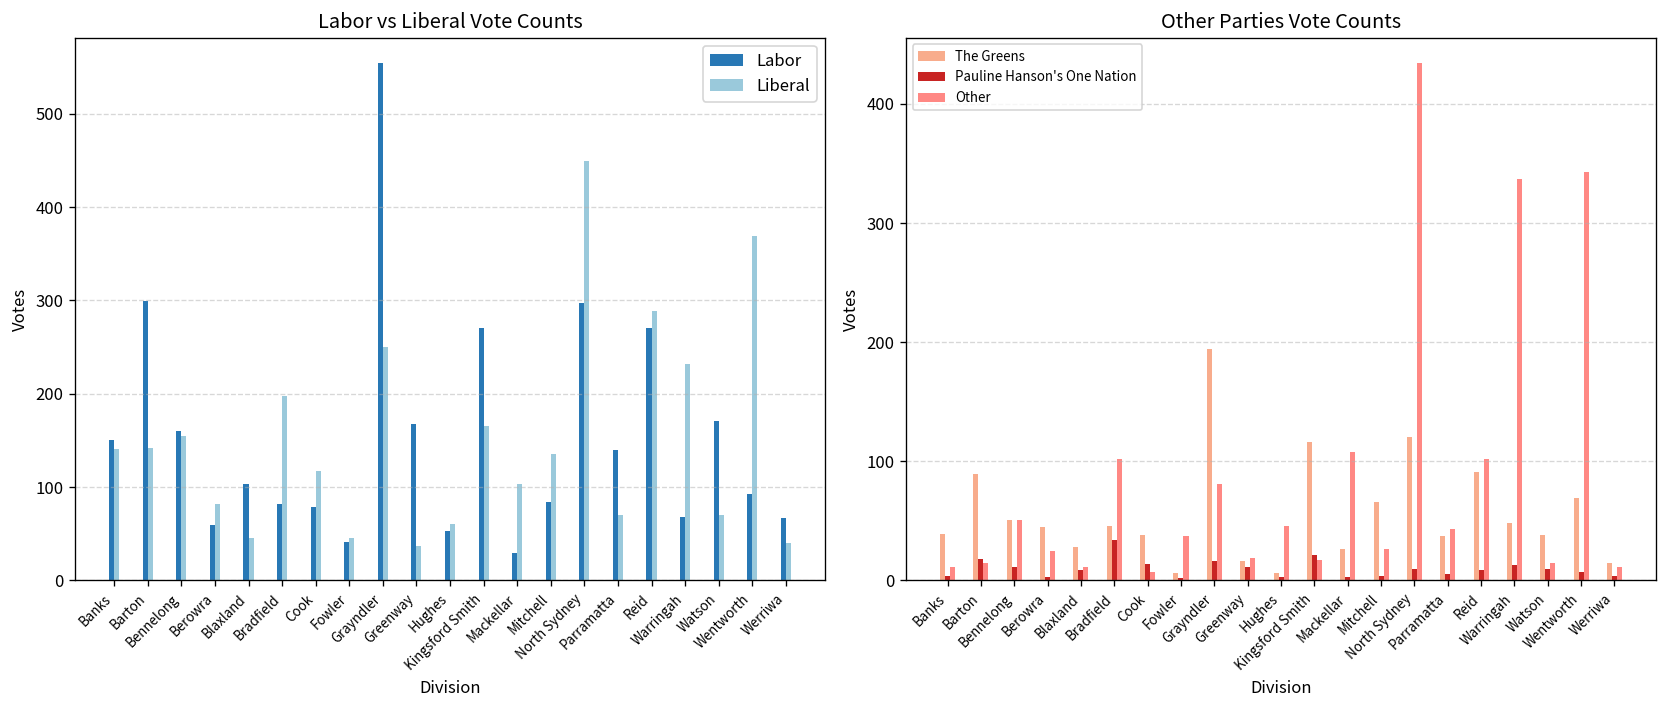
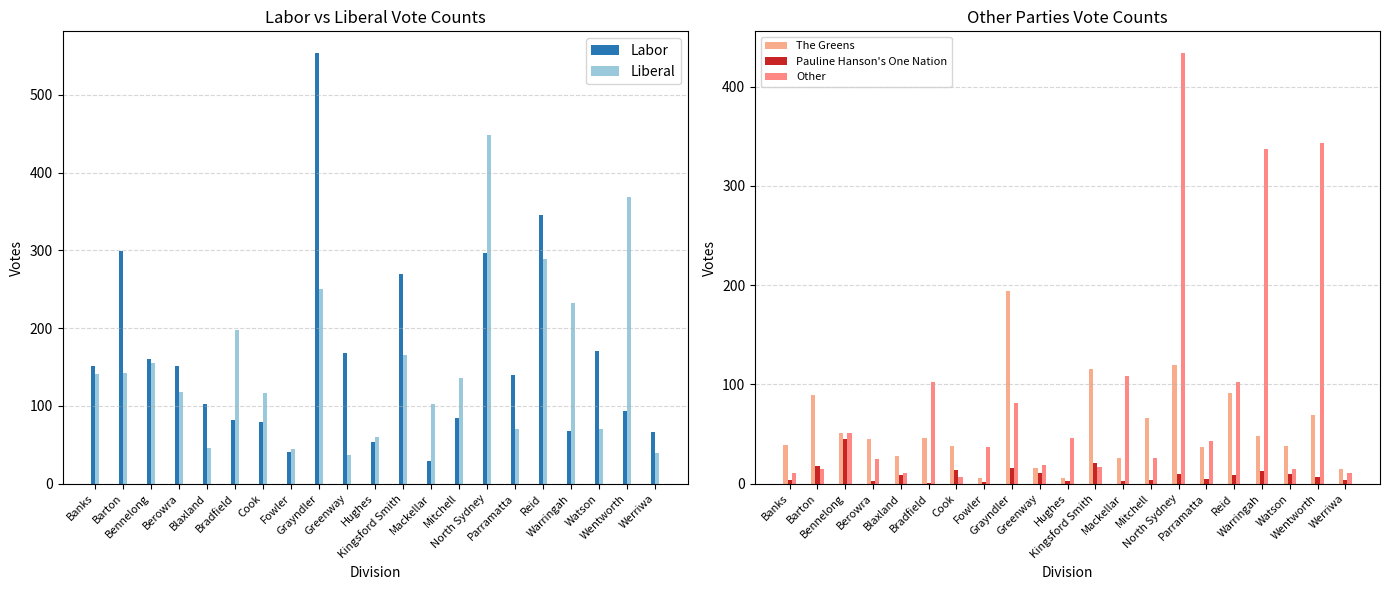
  {
    "Labor vs Liberal Vote Counts": {
      "Labor": {
        "Banks": 150,
        "Barton": 300,
        "Bennelong": 160,
-       "Berowra": 60,
+       "Berowra": 150,
        "Blaxland": 100,
        "Bradfield": 80,
        "Cook": 80,
        "Fowler": 40,
        "Grayndler": 550,
        "Greenway": 170,
        "Hughes": 50,
        "Kingsford Smith": 270,
        "Mackellar": 30,
        "Mitchell": 80,
        "North Sydney": 300,
        "Parramatta": 140,
-       "Reid": 270,
+       "Reid": 350,
        "Warringah": 70,
        "Watson": 170,
        "Wentworth": 90,
        "Werriwa": 70
      },
      "Liberal": {
        "Banks": 140,
        "Barton": 140,
        "Bennelong": 160,
-       "Berowra": 80,
+       "Berowra": 120,
        "Blaxland": 50,
        "Bradfield": 200,
        "Cook": 120,
        "Fowler": 50,
        "Grayndler": 250,
        "Greenway": 40,
        "Hughes": 60,
        "Kingsford Smith": 170,
        "Mackellar": 100,
        "Mitchell": 140,
        "North Sydney": 450,
        "Parramatta": 70,
        "Reid": 290,
        "Warringah": 230,
        "Watson": 70,
        "Wentworth": 370,
        "Werriwa": 40
      }
    },
    "Other Parties Vote Counts": {
      "Pauline Hanson's One Nation": {
        "Banks": 0,
        "Barton": 20,
-       "Bennelong": 10,
+       "Bennelong": 50,
        "Berowra": 0,
        "Blaxland": 10,
-       "Bradfield": 30,
+       "Bradfield": 0,
        "Cook": 10,
        "Grayndler": 20,
        "Greenway": 10,
        "Hughes": 0,
        "Kingsford Smith": 20,
        "Mackellar": 0,
        "Mitchell": 0,
        "North Sydney": 10,
        "Parramatta": 10,
        "Reid": 10,
        "Warringah": 10,
        "Watson": 10,
        "Wentworth": 10,
        "Werriwa": 0
      }
    }
  }
